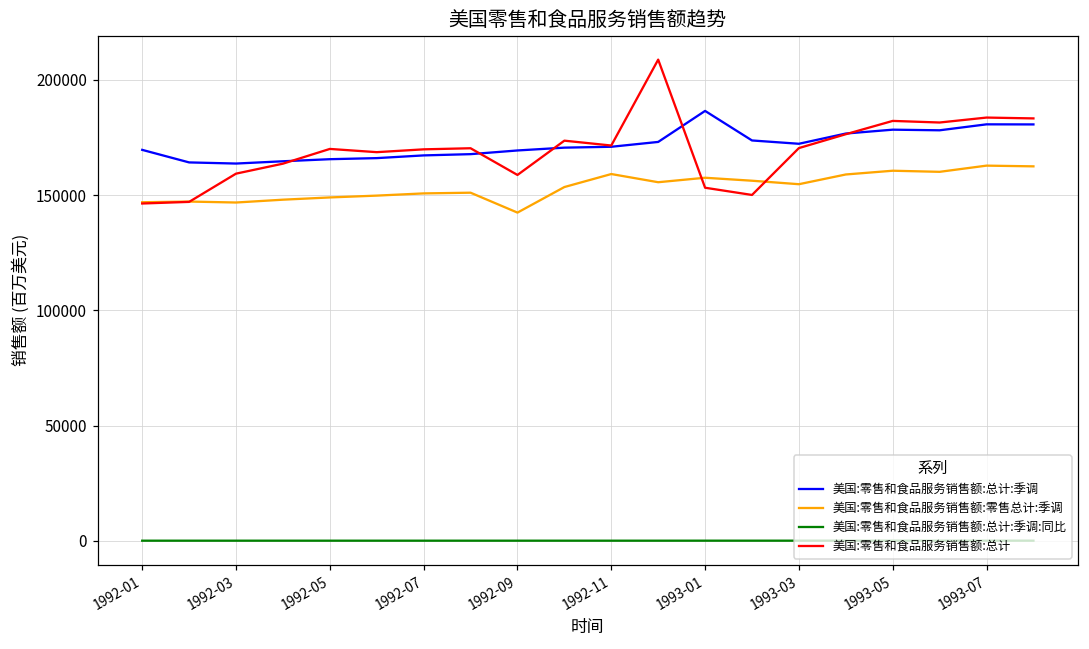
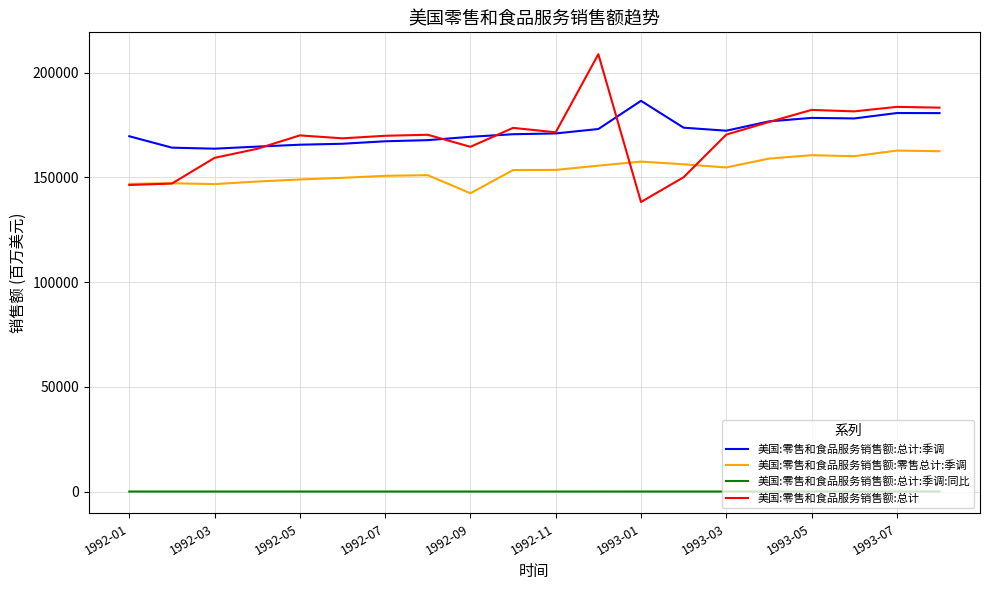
  {
    "美国:零售和食品服务销售额:总计:季调": {
      "1992-01": 170000,
      "1992-03": 164000,
      "1992-05": 166000,
      "1992-07": 167000,
      "1992-09": 169000,
      "1993-01": 187000,
      "1993-03": 172000,
      "1993-05": 178000,
      "1993-07": 181000
    },
    "美国:零售和食品服务销售额:零售总计:季调": {
      "1992-03": 147000,
      "1992-05": 149000,
      "1992-07": 151000,
      "1992-09": 142000,
-     "1992-11": 159000,
+     "1992-11": 154000,
      "1993-01": 158000,
      "1993-03": 155000,
      "1993-05": 161000,
      "1993-07": 163000
    },
    "美国:零售和食品服务销售额:总计:季调:同比": {
      "1992-01": 0,
      "1992-03": 0,
      "1992-05": 0,
      "1992-07": 0,
      "1992-09": 0,
      "1992-11": 0,
      "1993-01": 0
    },
    "美国:零售和食品服务销售额:总计": {
      "1992-03": 159000,
      "1992-05": 170000,
      "1992-07": 170000,
-     "1992-09": 159000,
-     "1993-01": 153000,
+     "1992-09": 165000,
+     "1993-01": 138000,
      "1993-03": 170000,
      "1993-05": 182000,
      "1993-07": 184000
    }
  }
